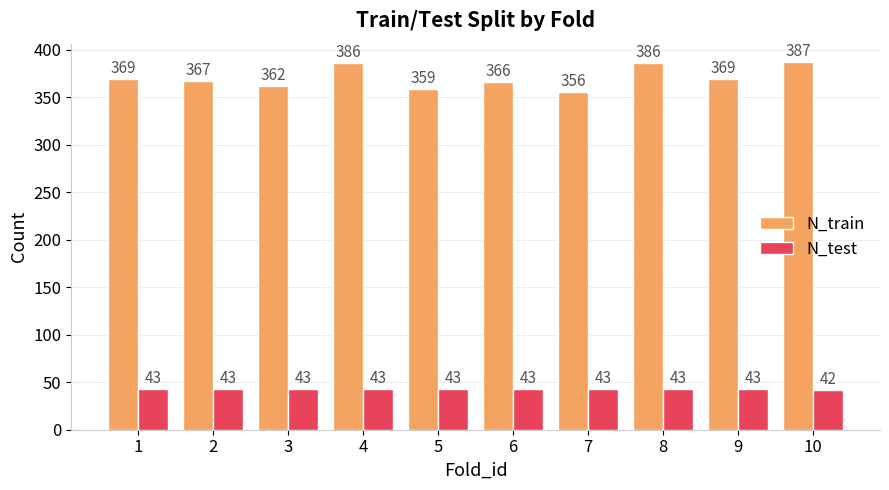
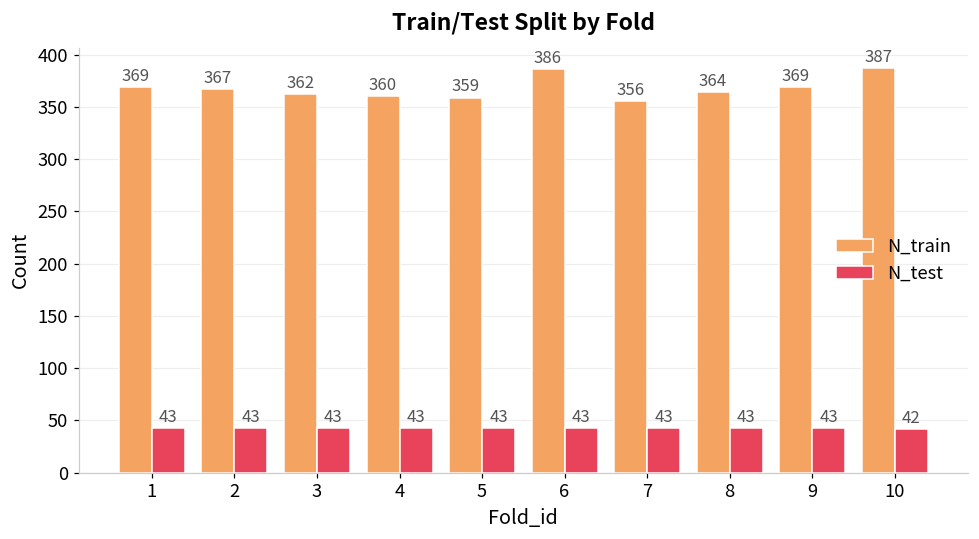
  {
    "N_train": {
      "1": 369,
      "2": 367,
      "3": 362,
-     "4": 386,
+     "4": 360,
      "5": 359,
-     "6": 366,
+     "6": 386,
      "7": 356,
-     "8": 386,
+     "8": 364,
      "9": 369,
      "10": 387
    },
    "N_test": {
      "1": 43,
      "2": 43,
      "3": 43,
      "4": 43,
      "5": 43,
      "6": 43,
      "7": 43,
      "8": 43,
      "9": 43,
      "10": 42
    }
  }
